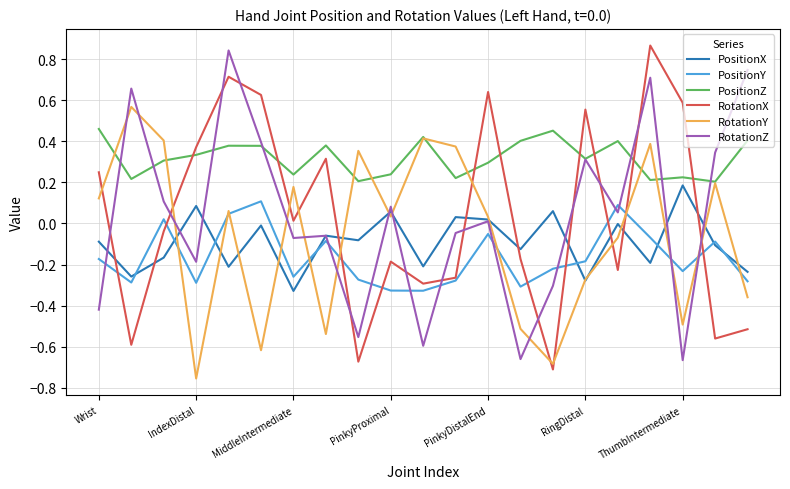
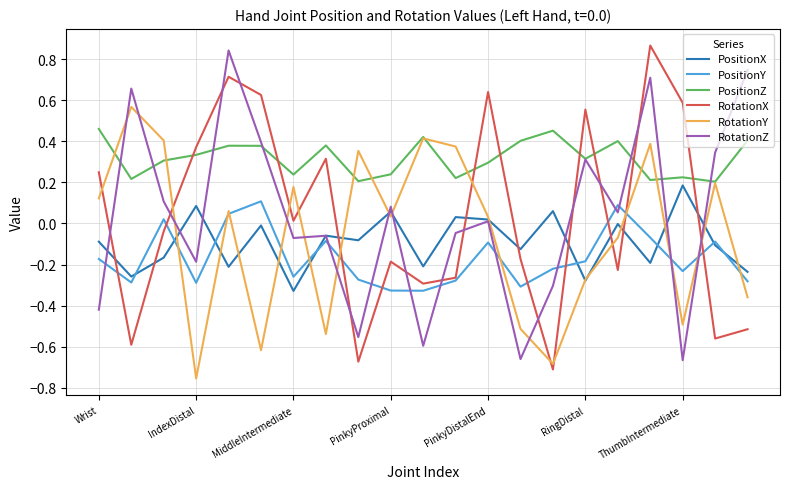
  {
    "PositionX": {
      "Wrist": -0.09,
      "IndexDistal": 0.09,
      "MiddleIntermediate": -0.33,
      "PinkyProximal": 0.06,
      "ThumbIntermediate": 0.19
    },
    "PositionY": {
      "Wrist": -0.17,
      "IndexDistal": -0.29,
      "MiddleIntermediate": -0.26,
      "PinkyProximal": -0.33,
-     "PinkyDistalEnd": -0.05,
+     "PinkyDistalEnd": -0.09,
      "RingDistal": -0.18,
      "ThumbIntermediate": -0.23
    },
    "PositionZ": {
      "Wrist": 0.46,
      "IndexDistal": 0.33,
      "MiddleIntermediate": 0.24,
      "PinkyProximal": 0.24,
      "PinkyDistalEnd": 0.30,
      "ThumbIntermediate": 0.22
    },
    "RotationX": {
      "Wrist": 0.25,
      "IndexDistal": 0.37,
      "MiddleIntermediate": 0.01,
      "PinkyProximal": -0.19,
      "PinkyDistalEnd": 0.64,
      "RingDistal": 0.55
    },
    "RotationY": {
      "Wrist": 0.12,
      "IndexDistal": -0.75,
      "MiddleIntermediate": 0.18,
      "PinkyProximal": 0.03,
      "PinkyDistalEnd": 0.03,
      "ThumbIntermediate": -0.49
    },
    "RotationZ": {
      "Wrist": -0.42,
      "IndexDistal": -0.19,
      "MiddleIntermediate": -0.07,
      "PinkyProximal": 0.08,
      "ThumbIntermediate": -0.66
    }
  }
